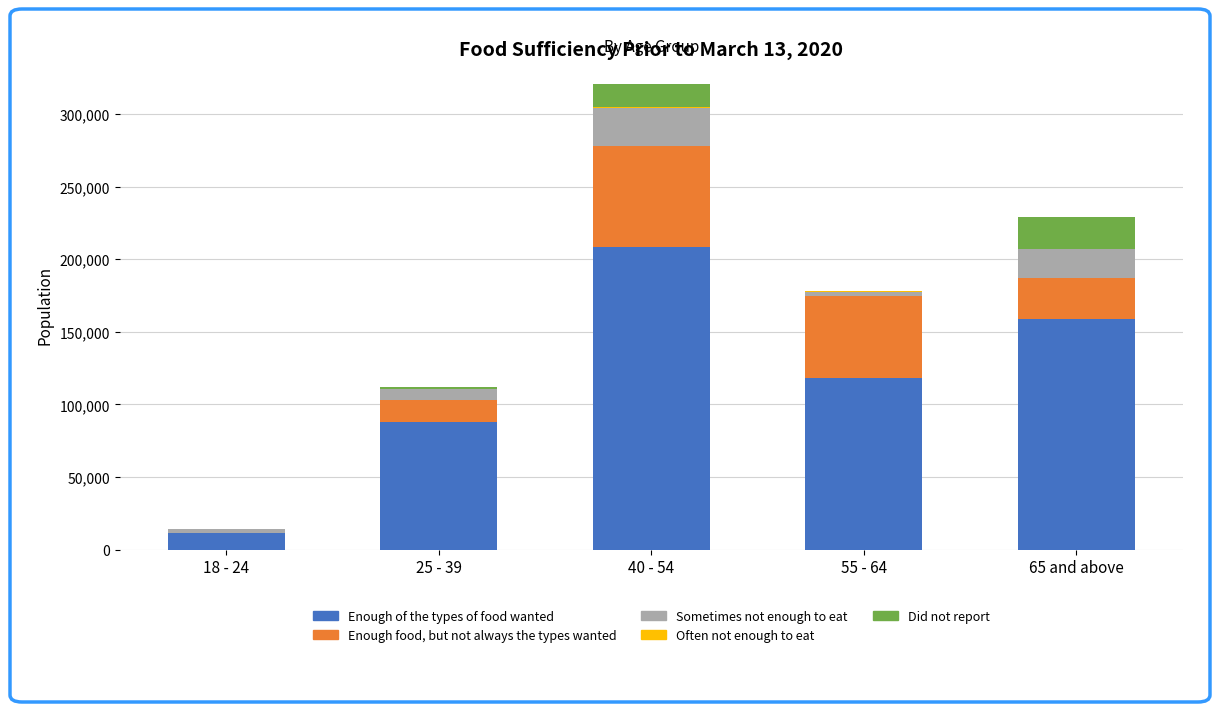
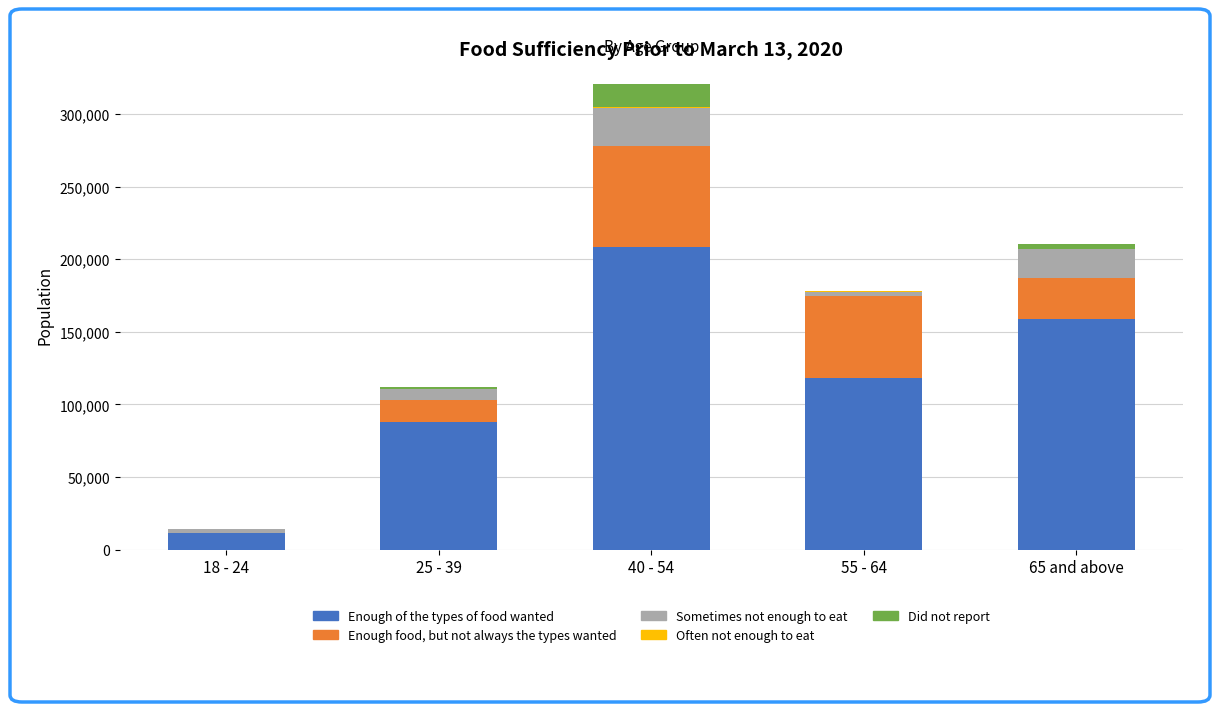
  {
    "Enough of the types of food wanted": {
      "18 - 24": "12,000",
      "25 - 39": "88,000",
      "40 - 54": "209,000",
      "55 - 64": "118,000",
      "65 and above": "159,000"
    },
    "Enough food, but not always the types wanted": {
      "18 - 24": "0",
      "25 - 39": "15,000",
      "40 - 54": "69,000",
      "55 - 64": "56,000",
      "65 and above": "28,000"
    },
    "Sometimes not enough to eat": {
      "18 - 24": "2,000",
      "25 - 39": "8,000",
      "40 - 54": "26,000",
      "55 - 64": "3,000",
      "65 and above": "20,000"
    },
    "Often not enough to eat": {
      "18 - 24": "0",
      "25 - 39": "0"
    },
    "Did not report": {
      "18 - 24": "0",
      "40 - 54": "16,000",
      "55 - 64": "0",
-     "65 and above": "22,000"
+     "65 and above": "3,000"
    }
  }
